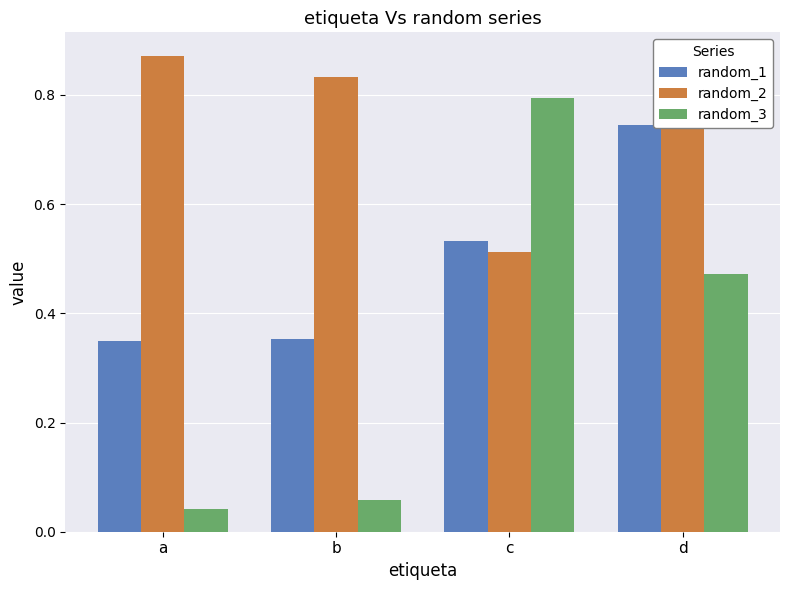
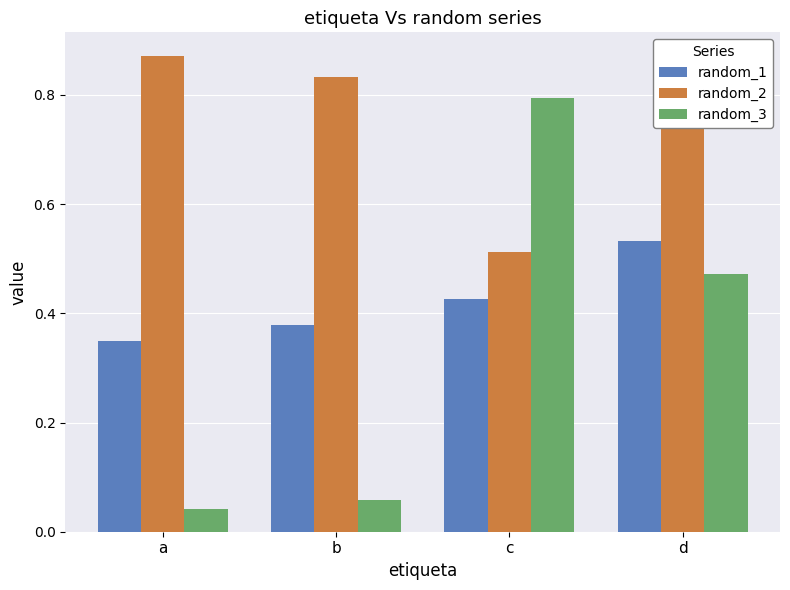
  {
    "random_1": {
      "a": 0.35,
-     "b": 0.35,
-     "c": 0.53,
-     "d": 0.74
+     "b": 0.38,
+     "c": 0.43,
+     "d": 0.53
    },
    "random_2": {
      "a": 0.87,
      "b": 0.83,
      "c": 0.51
    },
    "random_3": {
      "a": 0.04,
      "b": 0.06,
      "c": 0.79,
      "d": 0.47
    }
  }
